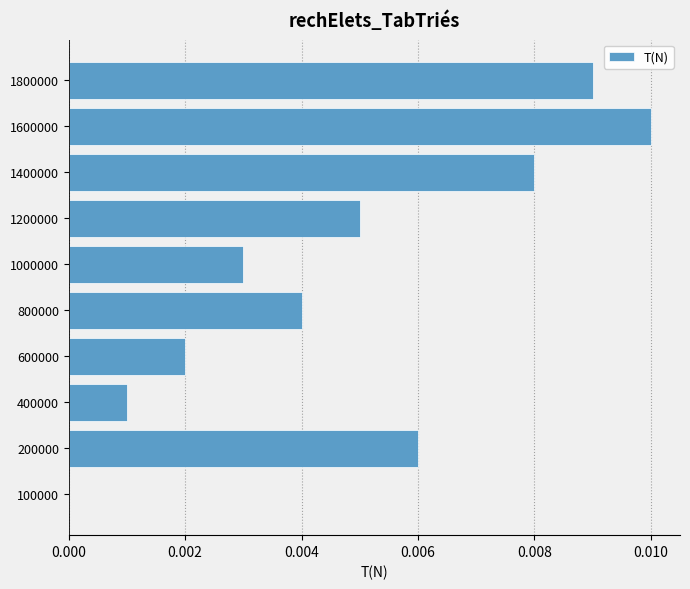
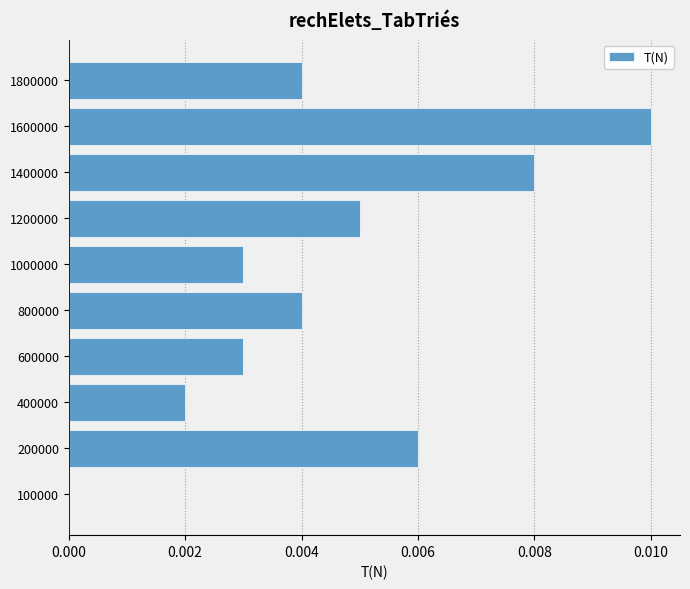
  {
-   "1800000": 0.009,
+   "1800000": 0.004,
    "1600000": 0.010,
    "1400000": 0.008,
    "1200000": 0.005,
    "1000000": 0.003,
    "800000": 0.004,
-   "600000": 0.002,
-   "400000": 0.001,
+   "600000": 0.003,
+   "400000": 0.002,
    "200000": 0.006,
    "100000": 0.000
  }
